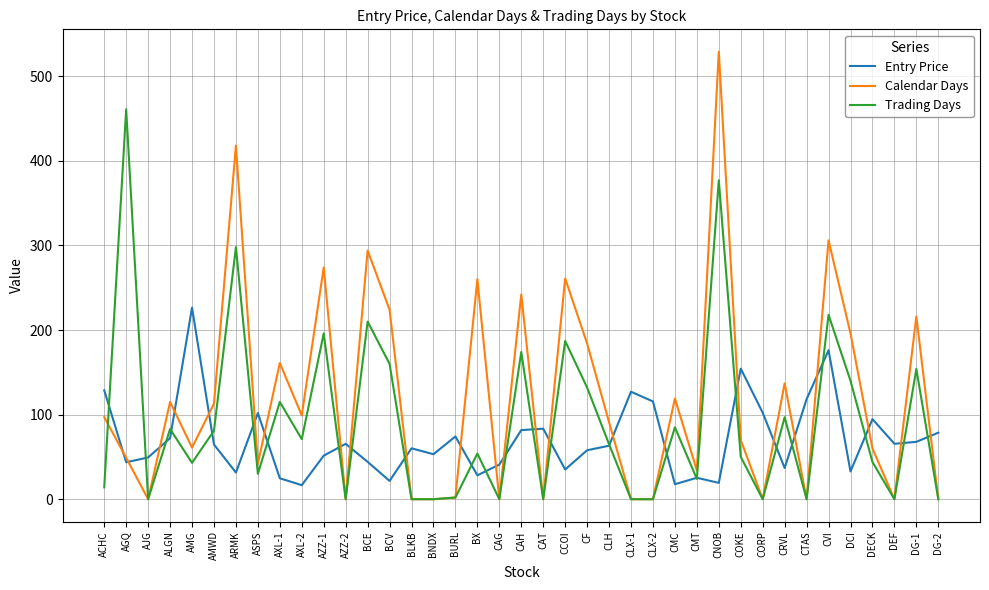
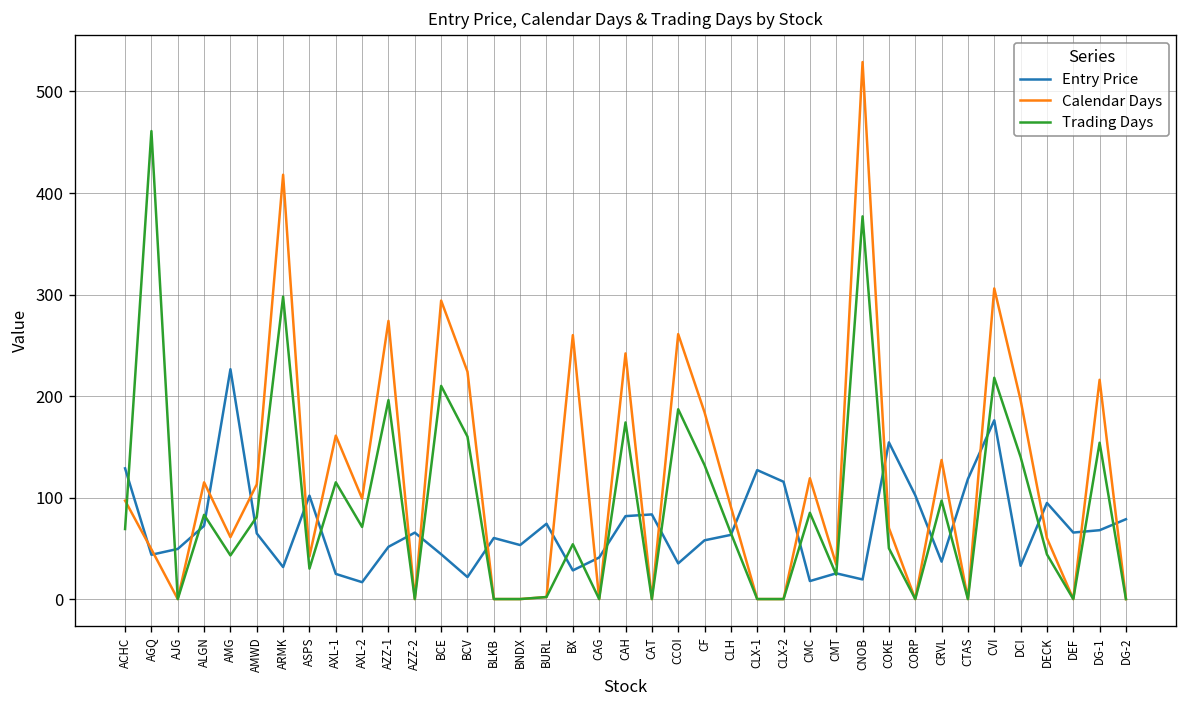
  {
    "Entry Price": {
      "ACHC": 130,
      "AGQ": 40,
      "AJG": 50,
      "ALGN": 70,
      "AMG": 230,
      "AMWD": 60,
      "ARMK": 30,
      "ASPS": 100,
      "AXL-1": 20,
      "AXL-2": 20,
      "AZZ-1": 50,
      "AZZ-2": 70,
      "BCE": 40,
      "BCV": 20,
      "BLKB": 60,
      "BNDX": 50,
      "BURL": 70,
      "BX": 30,
      "CAG": 40,
      "CAH": 80,
      "CAT": 80,
      "CCOI": 40,
      "CF": 60,
      "CLX-1": 130,
      "CLX-2": 120,
      "CMC": 20,
      "CNOB": 20,
      "COKE": 150,
      "CORP": 100,
      "CRVL": 40,
      "CTAS": 120,
      "CVI": 180,
      "DCI": 30,
      "DECK": 90,
      "DEF": 70,
      "DG-1": 70,
      "DG-2": 80
    },
    "Calendar Days": {
      "ACHC": 100,
      "AGQ": 50,
      "ALGN": 120,
      "AMG": 60,
      "AMWD": 110,
      "ARMK": 420,
      "ASPS": 40,
      "AXL-1": 160,
      "AXL-2": 100,
      "AZZ-1": 270,
      "BCE": 290,
      "BCV": 220,
      "BX": 260,
      "CAH": 240,
      "CCOI": 260,
      "CF": 180,
      "CLH": 90,
      "CMC": 120,
      "CMT": 30,
      "CNOB": 530,
      "COKE": 70,
      "CRVL": 140,
      "CVI": 310,
      "DCI": 200,
      "DECK": 60,
      "DG-1": 220
    },
    "Trading Days": {
-     "ACHC": 10,
+     "ACHC": 70,
      "AGQ": 460,
      "ALGN": 80,
      "AMG": 40,
      "AMWD": 80,
      "ARMK": 300,
      "ASPS": 30,
      "AXL-1": 120,
      "AXL-2": 70,
      "AZZ-1": 200,
      "BCE": 210,
      "BCV": 160,
      "BX": 50,
      "CAH": 170,
      "CCOI": 190,
      "CF": 130,
      "CMC": 90,
      "CNOB": 380,
      "COKE": 50,
      "CRVL": 100,
      "CVI": 220,
      "DCI": 140,
      "DECK": 40,
      "DG-1": 150
    }
  }
